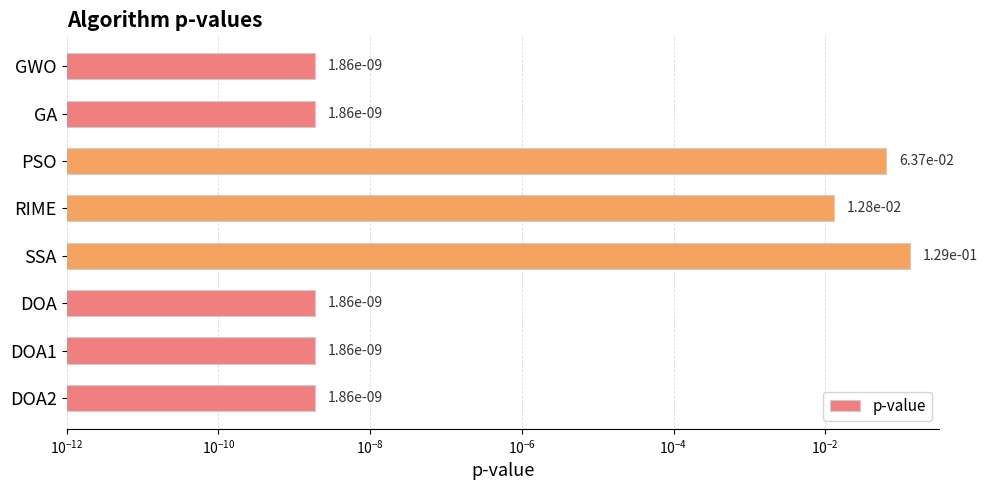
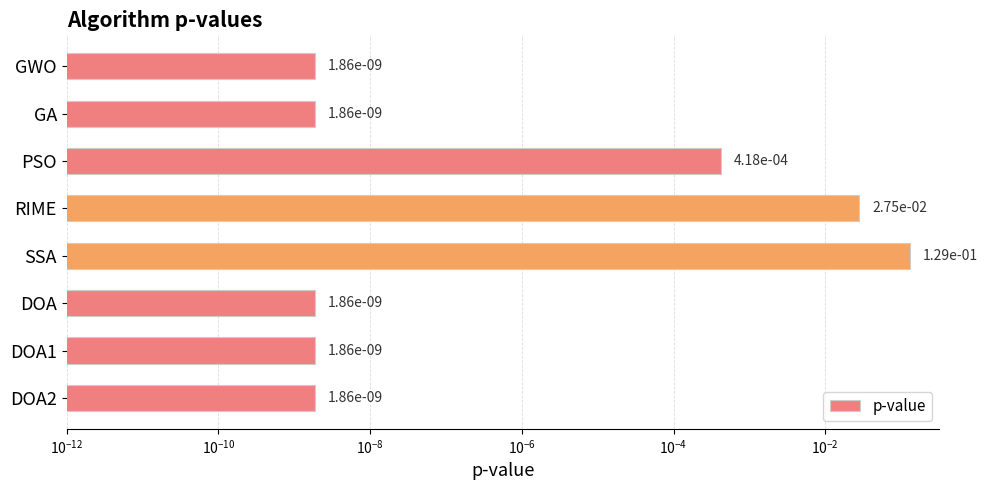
  {
    "GWO": "1.86e-09",
    "GA": "1.86e-09",
-   "PSO": "6.37e-02",
-   "RIME": "1.28e-02",
+   "PSO": "4.18e-04",
+   "RIME": "2.75e-02",
    "SSA": "1.29e-01",
    "DOA": "1.86e-09",
    "DOA1": "1.86e-09",
    "DOA2": "1.86e-09"
  }
